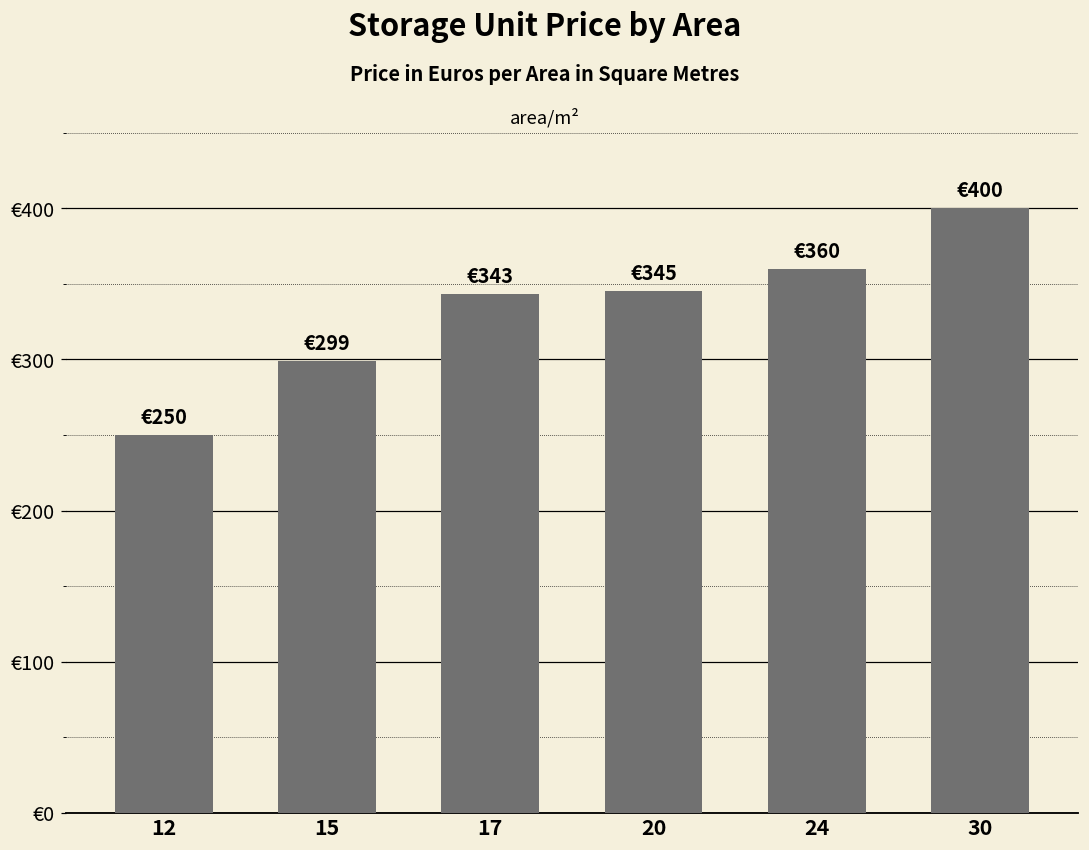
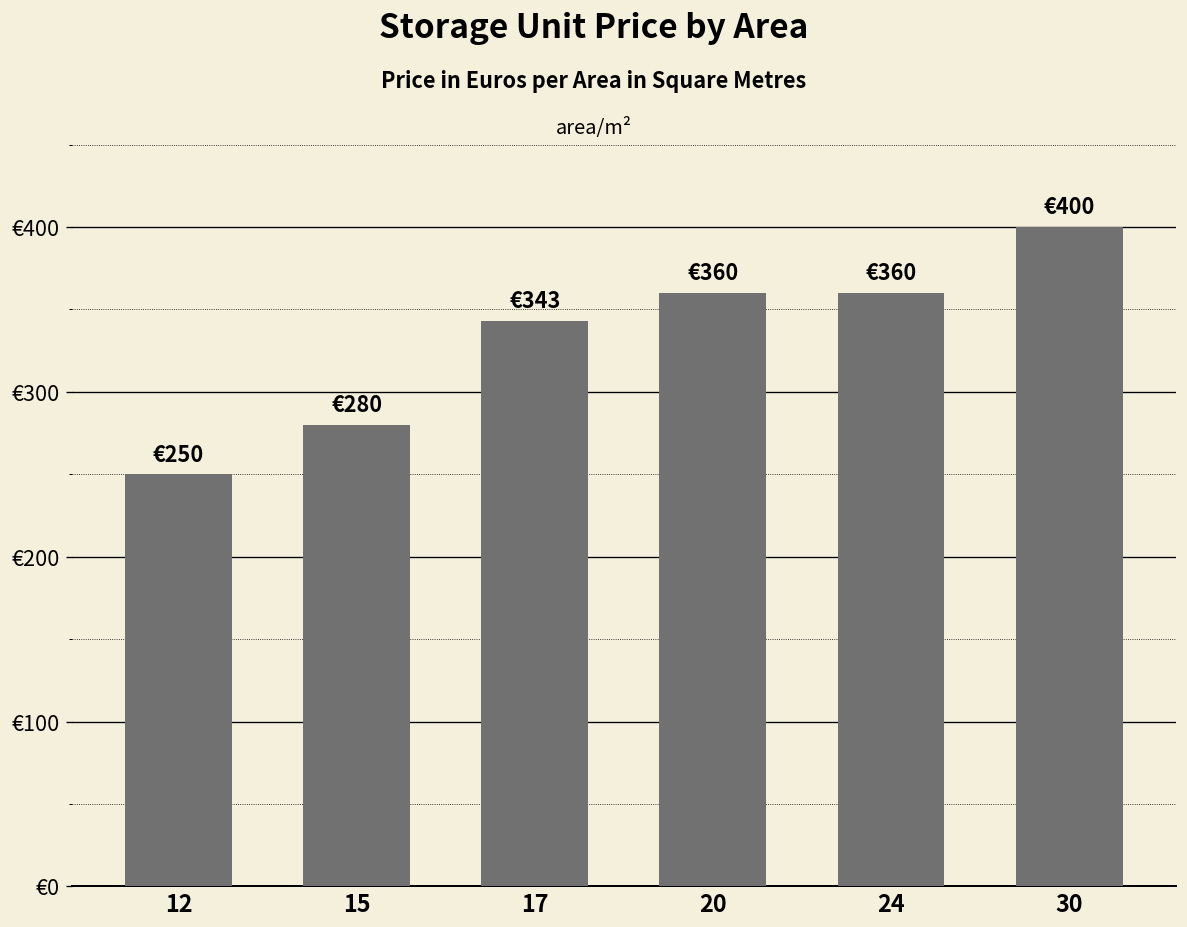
  {
    "12": "€250",
-   "15": "€299",
+   "15": "€280",
    "17": "€343",
-   "20": "€345",
+   "20": "€360",
    "24": "€360",
    "30": "€400"
  }
